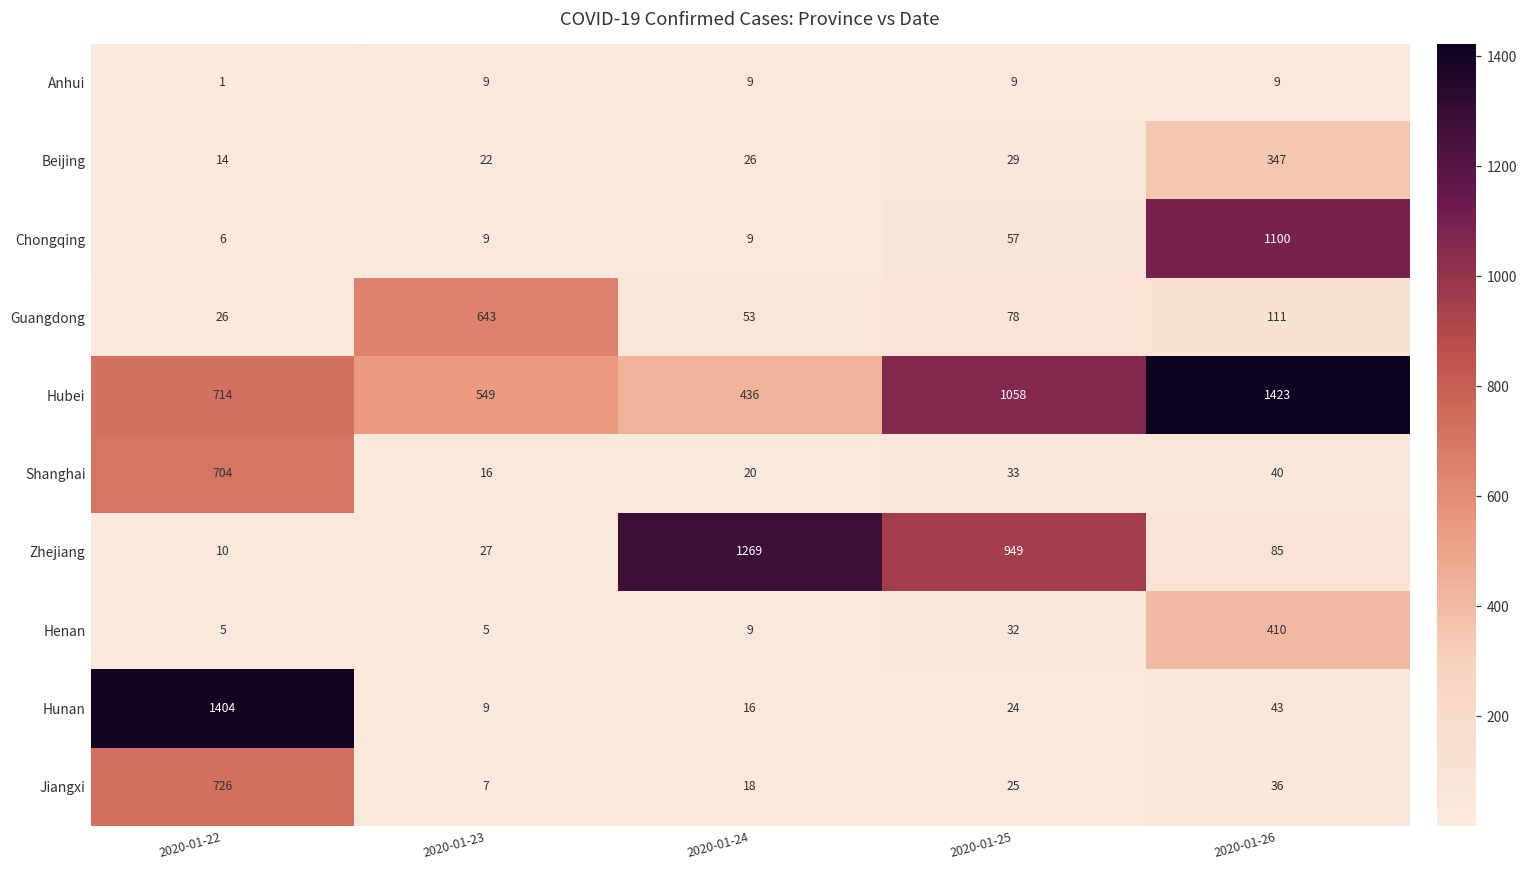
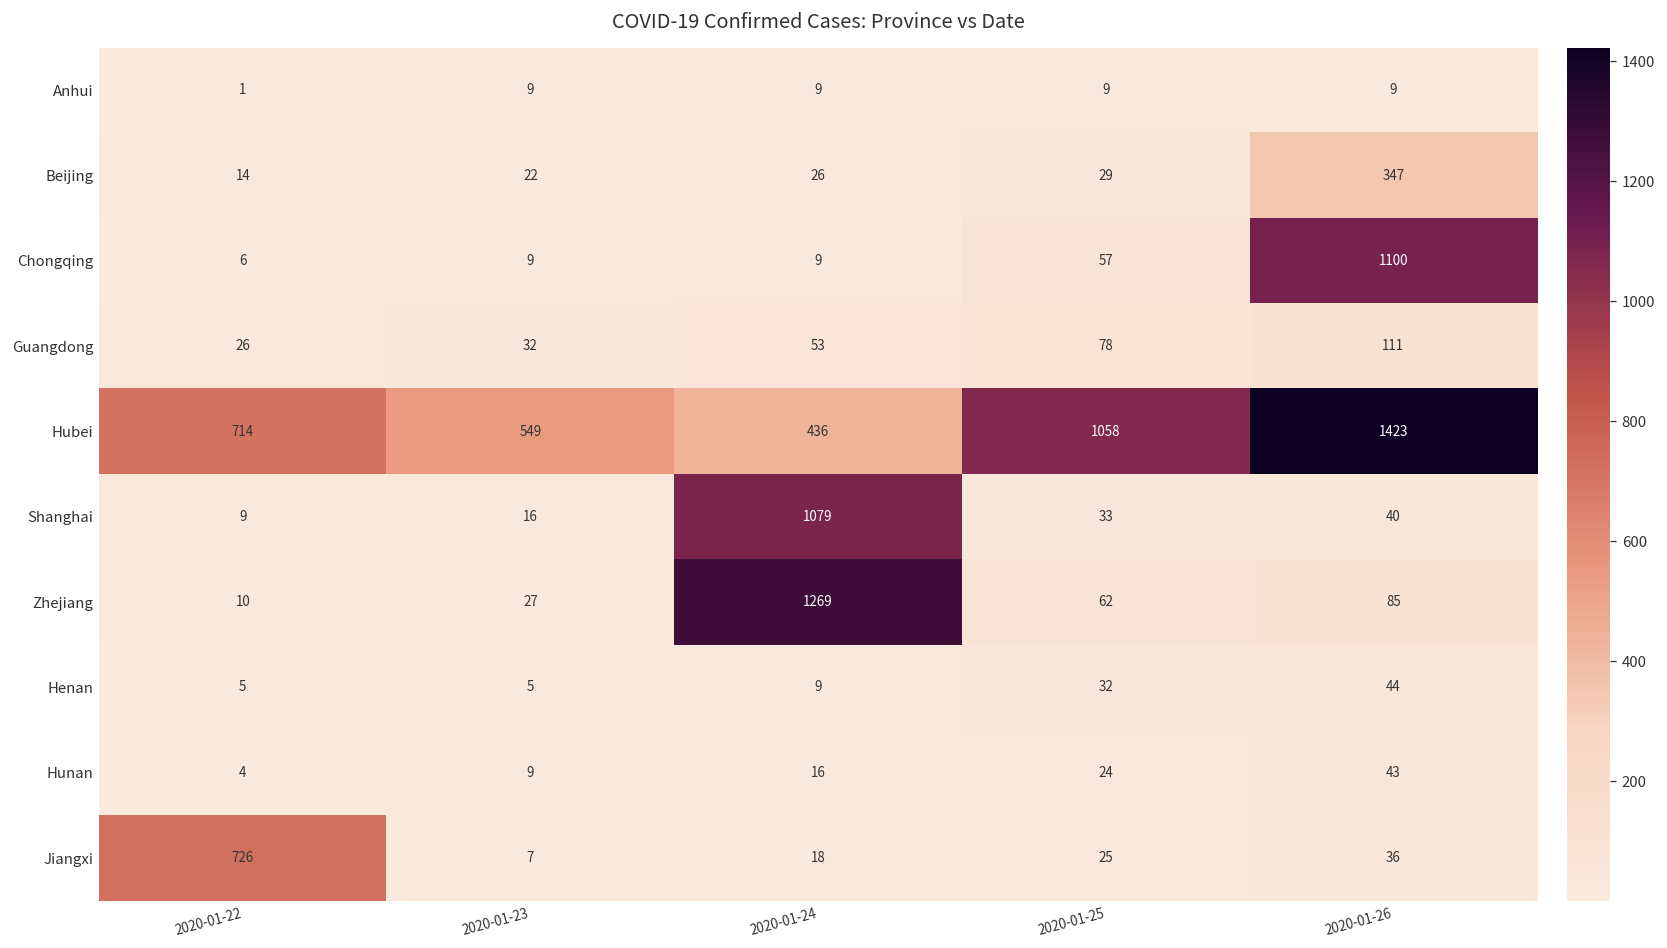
  {
    "Anhui": {
      "2020-01-22": 1,
      "2020-01-23": 9,
      "2020-01-24": 9,
      "2020-01-25": 9,
      "2020-01-26": 9
    },
    "Beijing": {
      "2020-01-22": 14,
      "2020-01-23": 22,
      "2020-01-24": 26,
      "2020-01-25": 29,
      "2020-01-26": 347
    },
    "Chongqing": {
      "2020-01-22": 6,
      "2020-01-23": 9,
      "2020-01-24": 9,
      "2020-01-25": 57,
      "2020-01-26": 1100
    },
    "Guangdong": {
      "2020-01-22": 26,
-     "2020-01-23": 643,
+     "2020-01-23": 32,
      "2020-01-24": 53,
      "2020-01-25": 78,
      "2020-01-26": 111
    },
    "Hubei": {
      "2020-01-22": 714,
      "2020-01-23": 549,
      "2020-01-24": 436,
      "2020-01-25": 1058,
      "2020-01-26": 1423
    },
    "Shanghai": {
-     "2020-01-22": 704,
+     "2020-01-22": 9,
      "2020-01-23": 16,
-     "2020-01-24": 20,
+     "2020-01-24": 1079,
      "2020-01-25": 33,
      "2020-01-26": 40
    },
    "Zhejiang": {
      "2020-01-22": 10,
      "2020-01-23": 27,
      "2020-01-24": 1269,
-     "2020-01-25": 949,
+     "2020-01-25": 62,
      "2020-01-26": 85
    },
    "Henan": {
      "2020-01-22": 5,
      "2020-01-23": 5,
      "2020-01-24": 9,
      "2020-01-25": 32,
-     "2020-01-26": 410
+     "2020-01-26": 44
    },
    "Hunan": {
-     "2020-01-22": 1404,
+     "2020-01-22": 4,
      "2020-01-23": 9,
      "2020-01-24": 16,
      "2020-01-25": 24,
      "2020-01-26": 43
    },
    "Jiangxi": {
      "2020-01-22": 726,
      "2020-01-23": 7,
      "2020-01-24": 18,
      "2020-01-25": 25,
      "2020-01-26": 36
    }
  }
